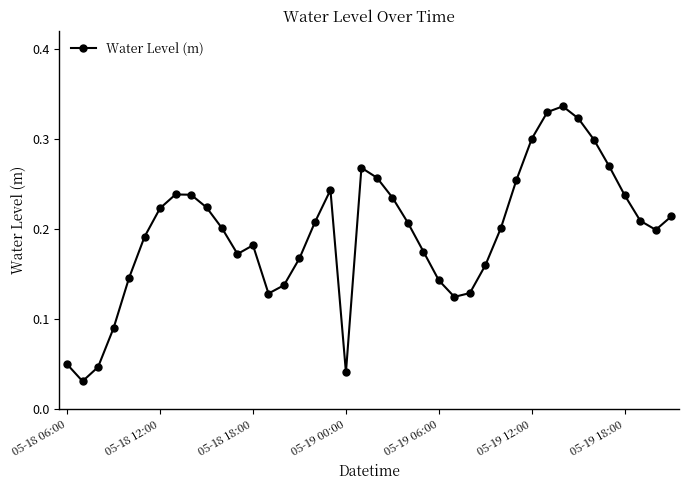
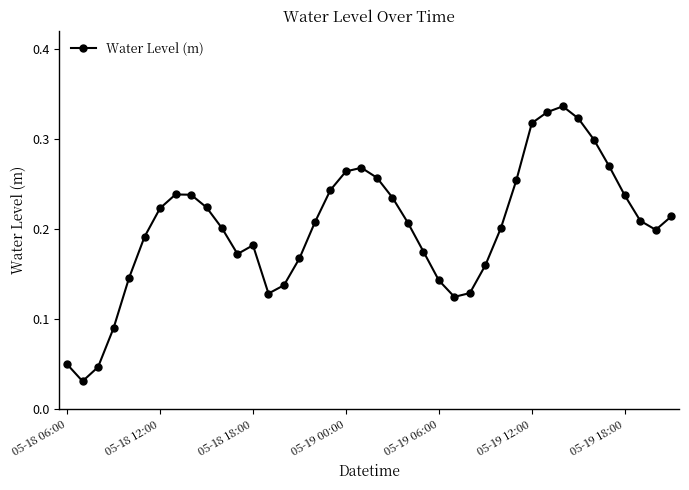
  {
    "05-18 06:00": 0.05,
    "05-18 12:00": 0.22,
    "05-18 18:00": 0.18,
-   "05-19 00:00": 0.04,
+   "05-19 00:00": 0.26,
    "05-19 06:00": 0.14,
-   "05-19 12:00": 0.30,
+   "05-19 12:00": 0.32,
    "05-19 18:00": 0.24
  }
